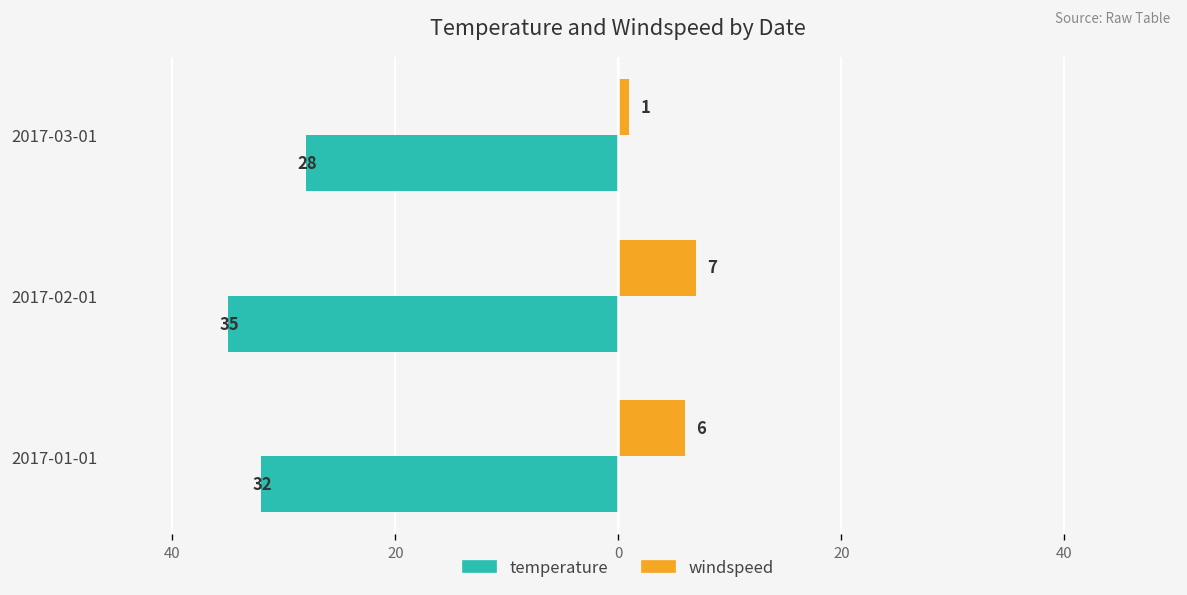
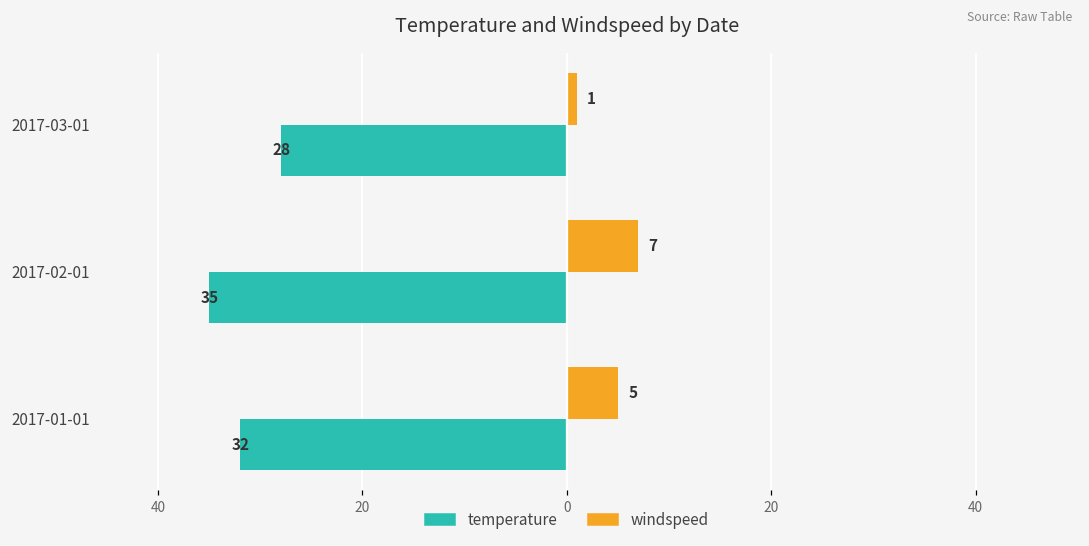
  {
    "windspeed": {
      "2017-03-01": 1,
      "2017-02-01": 7,
-     "2017-01-01": 6
+     "2017-01-01": 5
    }
  }
